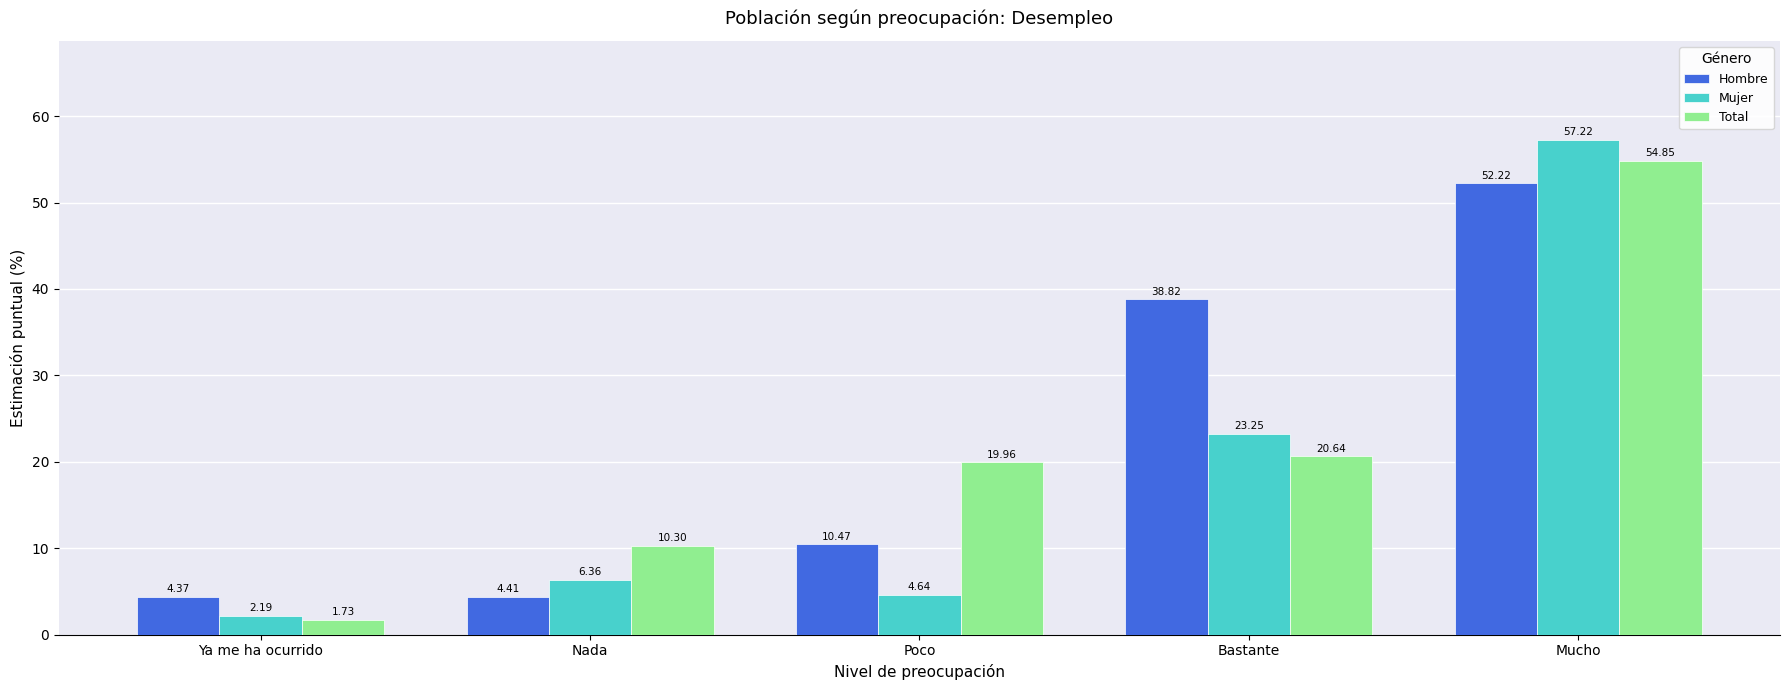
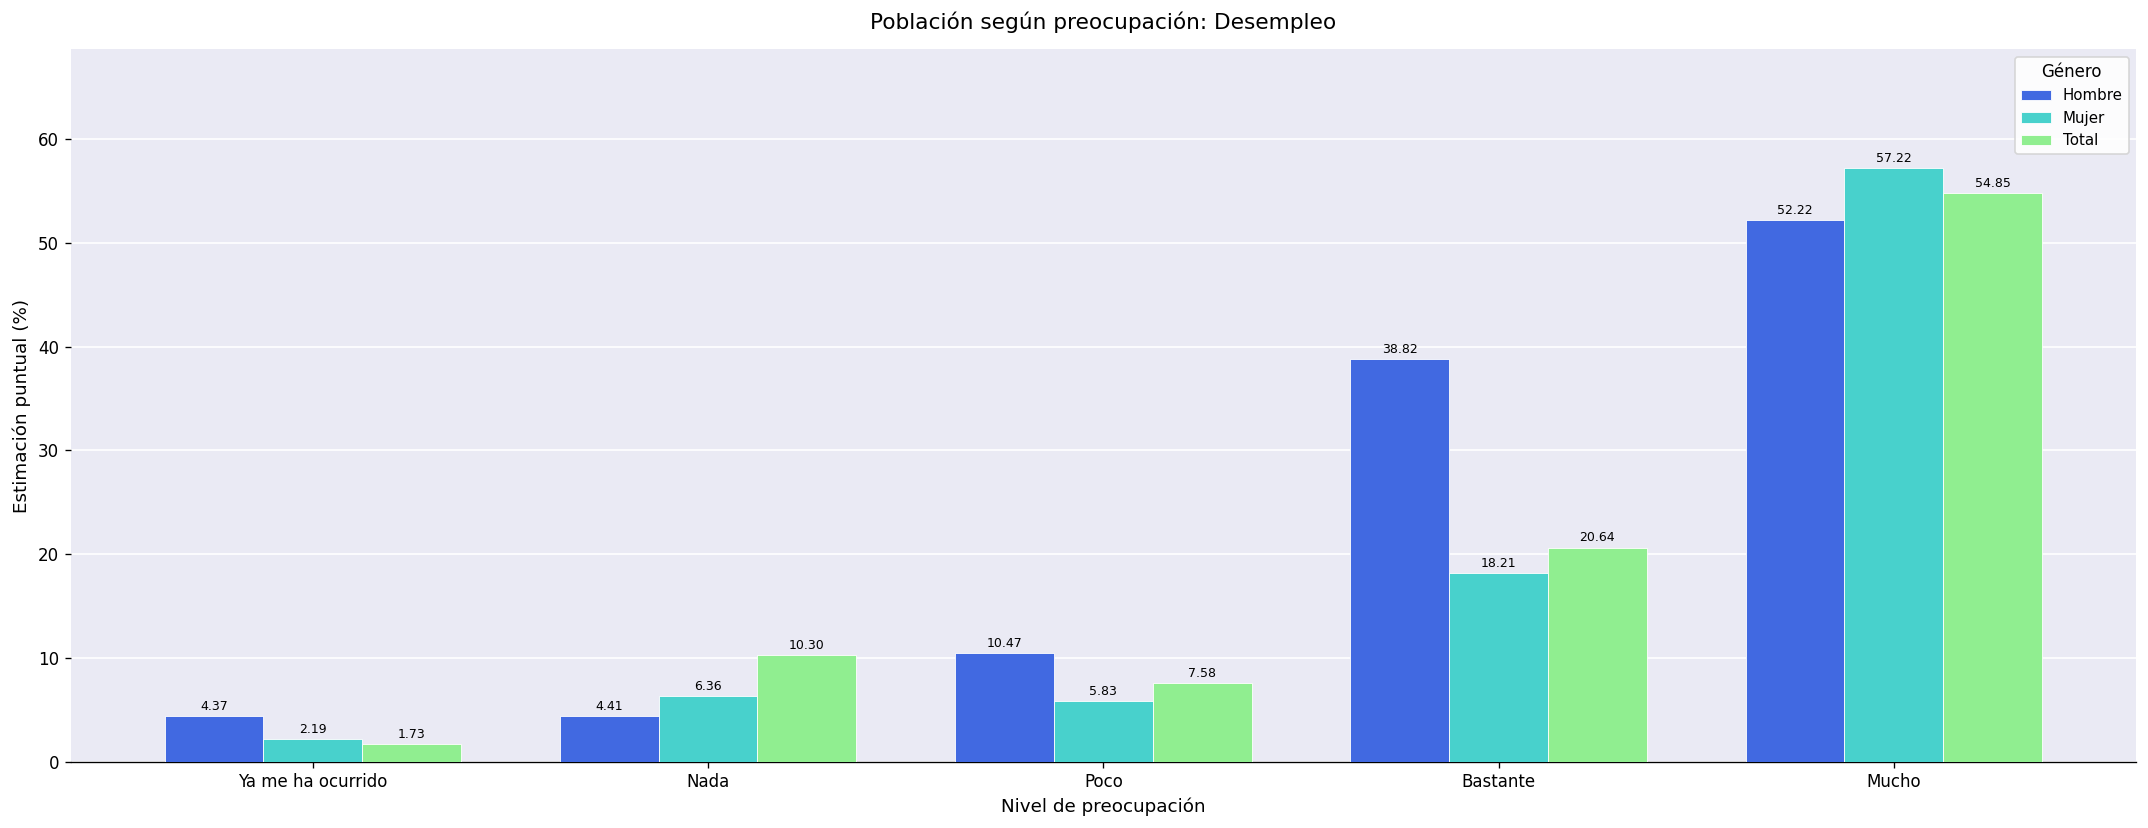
  {
    "Hombre": {
      "Ya me ha ocurrido": 4.37,
      "Nada": 4.41,
      "Poco": 10.47,
      "Bastante": 38.82,
      "Mucho": 52.22
    },
    "Mujer": {
      "Ya me ha ocurrido": 2.19,
      "Nada": 6.36,
-     "Poco": 4.64,
-     "Bastante": 23.25,
+     "Poco": 5.83,
+     "Bastante": 18.21,
      "Mucho": 57.22
    },
    "Total": {
      "Ya me ha ocurrido": 1.73,
      "Nada": 10.30,
-     "Poco": 19.96,
+     "Poco": 7.58,
      "Bastante": 20.64,
      "Mucho": 54.85
    }
  }
